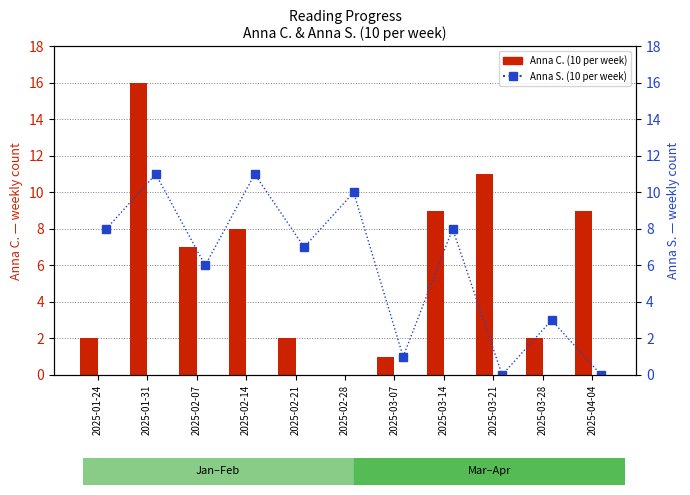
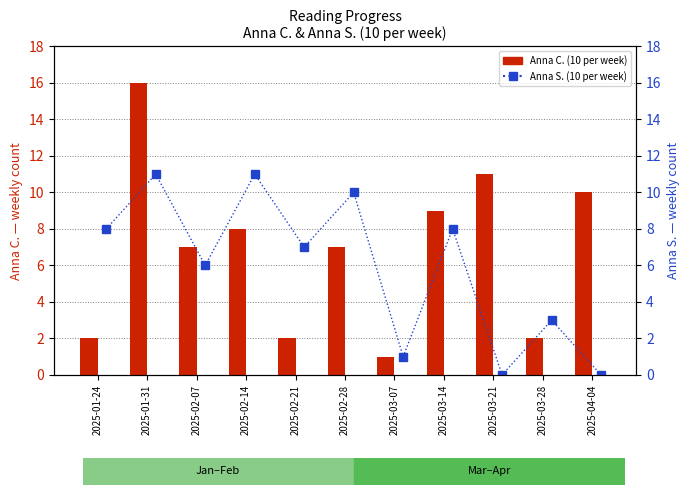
  {
    "Anna C. (10 per week)": {
      "2025-01-24": 2,
      "2025-01-31": 16,
      "2025-02-07": 7,
      "2025-02-14": 8,
      "2025-02-21": 2,
-     "2025-02-28": 0,
+     "2025-02-28": 7,
      "2025-03-07": 1,
      "2025-03-14": 9,
      "2025-03-21": 11,
      "2025-03-28": 2,
-     "2025-04-04": 9
+     "2025-04-04": 10
    },
    "Anna S. (10 per week)": {
      "2025-01-24": 8.0,
      "2025-01-31": 11.0,
      "2025-02-07": 6.0,
      "2025-02-14": 11.0,
      "2025-02-21": 7.0,
      "2025-02-28": 10.0,
      "2025-03-07": 1.0,
      "2025-03-14": 8.0,
      "2025-03-21": 0.0,
      "2025-03-28": 3.0,
      "2025-04-04": 0.0
    }
  }
